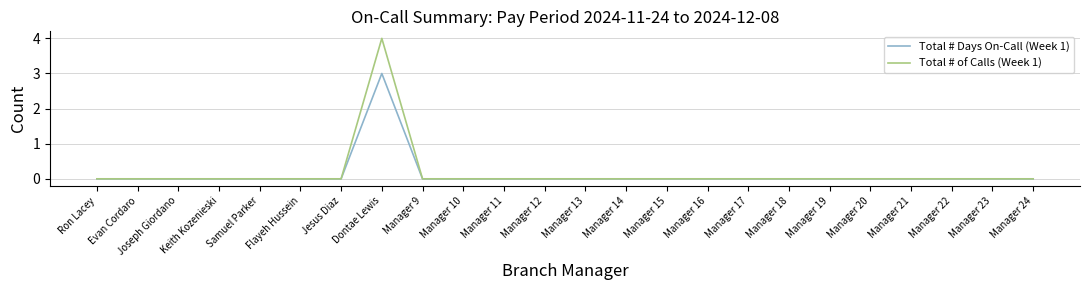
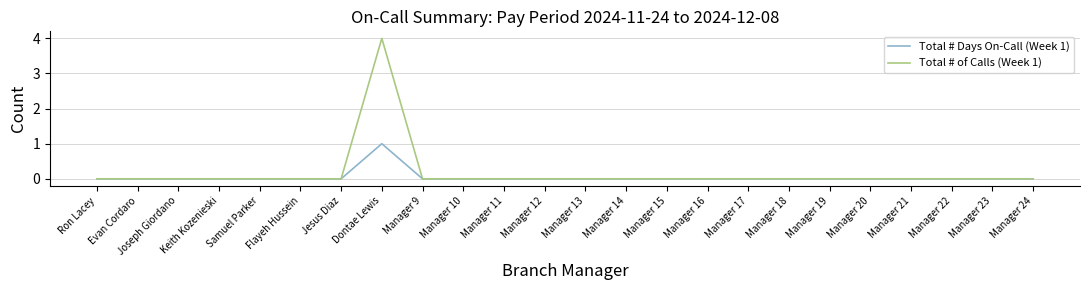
  {
    "Total # Days On-Call (Week 1)": {
-     "Dontae Lewis": 3
+     "Dontae Lewis": 1
    },
    "Total # of Calls (Week 1)": {
      "Dontae Lewis": 4
    }
  }
